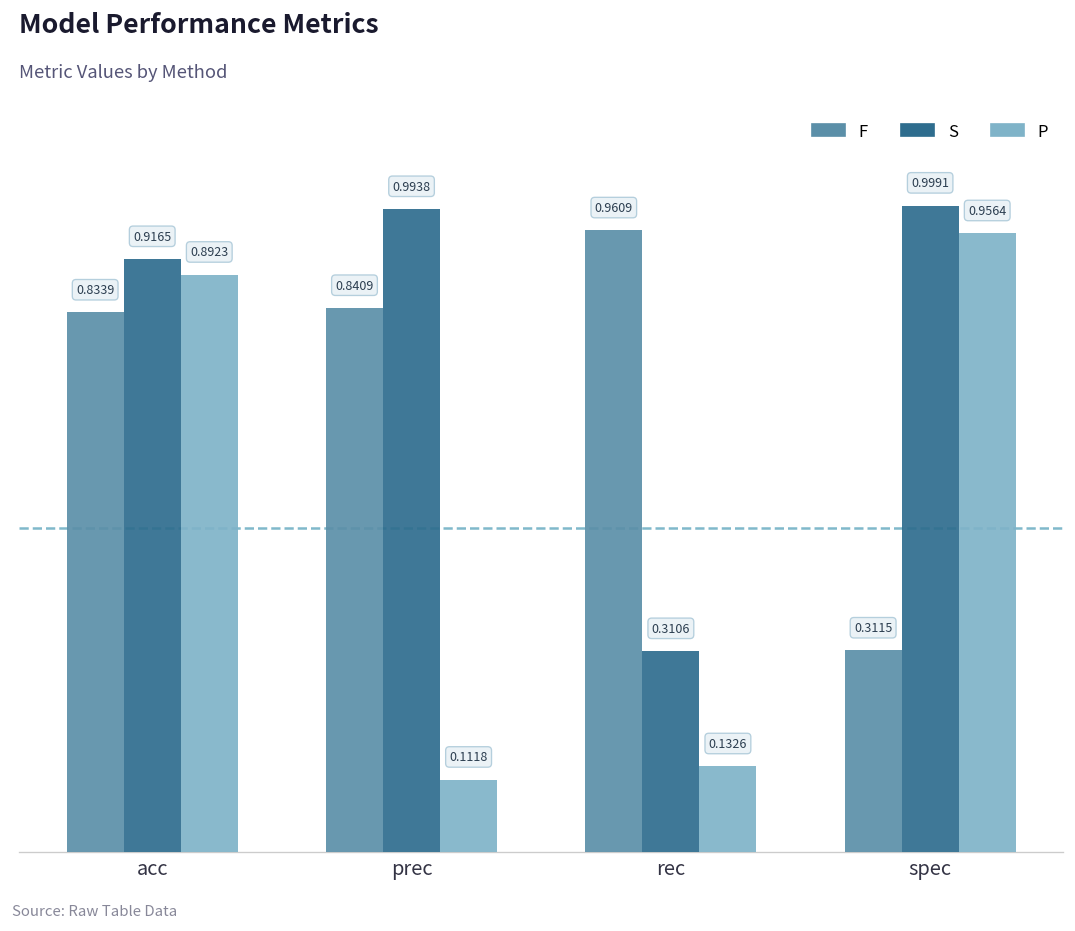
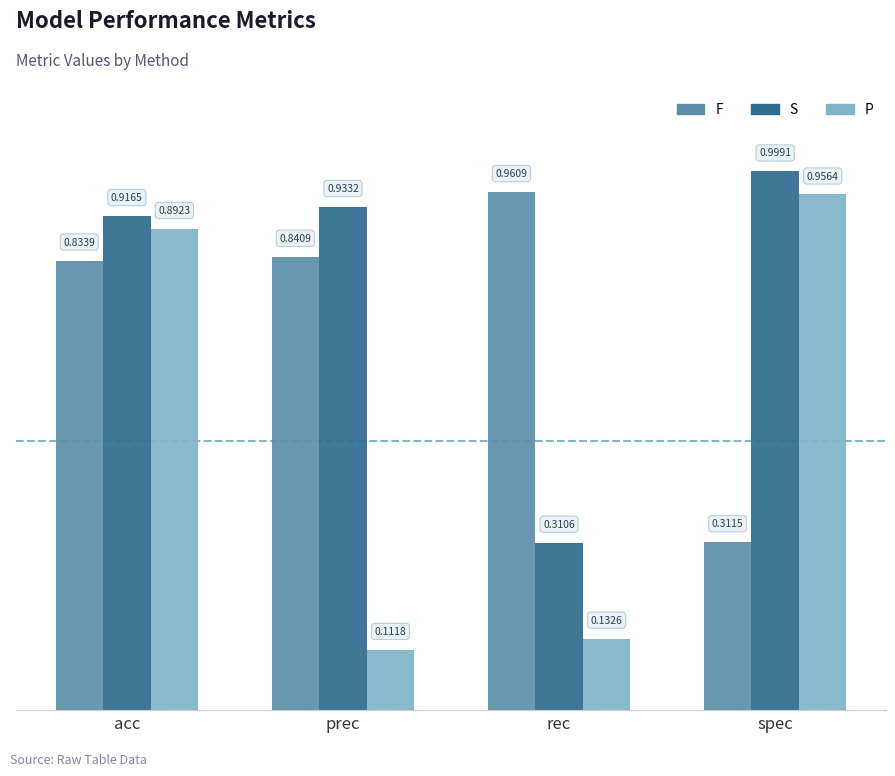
  {
-   "prec": 0.9938
+   "prec": 0.9332
  }
